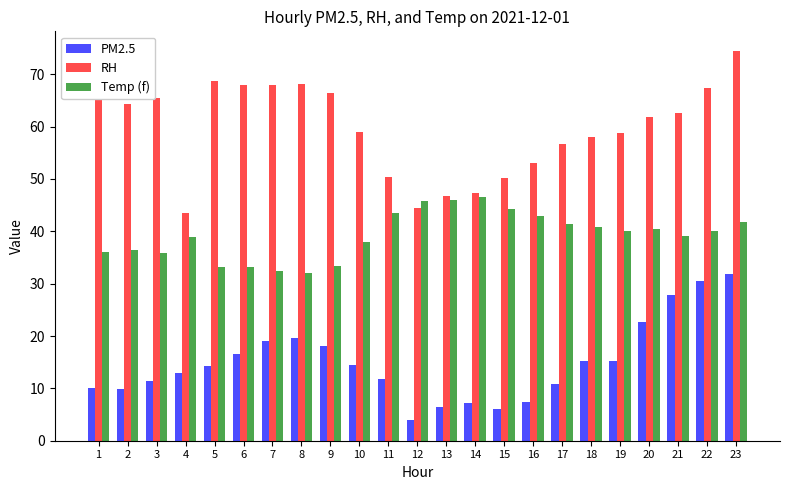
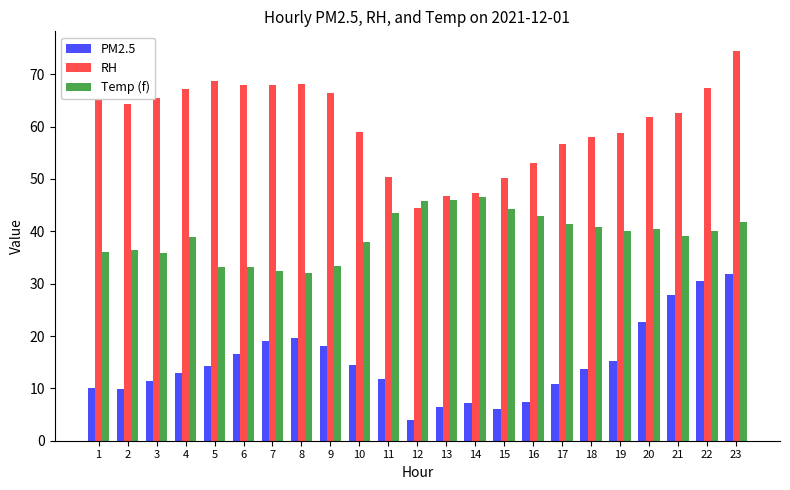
  {
    "PM2.5": {
      "1": 10,
      "2": 10,
      "3": 11,
      "4": 13,
      "5": 14,
      "6": 17,
      "7": 19,
      "8": 20,
      "9": 18,
      "10": 15,
      "11": 12,
      "12": 4,
      "13": 7,
      "14": 7,
      "15": 6,
      "16": 7,
      "17": 11,
-     "18": 15,
+     "18": 14,
      "19": 15,
      "20": 23,
      "21": 28,
      "22": 30,
      "23": 32
    },
    "RH": {
      "2": 64,
      "3": 66,
-     "4": 44,
+     "4": 67,
      "5": 69,
      "6": 68,
      "7": 68,
      "8": 68,
      "9": 67,
      "10": 59,
      "11": 50,
      "12": 44,
      "13": 47,
      "14": 47,
      "15": 50,
      "16": 53,
      "17": 57,
      "18": 58,
      "19": 59,
      "20": 62,
      "21": 63,
      "22": 67,
      "23": 74
    },
    "Temp (f)": {
      "1": 36,
      "2": 36,
      "3": 36,
      "4": 39,
      "5": 33,
      "6": 33,
      "7": 32,
      "8": 32,
      "9": 33,
      "10": 38,
      "11": 43,
      "12": 46,
      "13": 46,
      "14": 47,
      "15": 44,
      "16": 43,
      "17": 41,
      "18": 41,
      "19": 40,
      "20": 40,
      "21": 39,
      "22": 40,
      "23": 42
    }
  }
